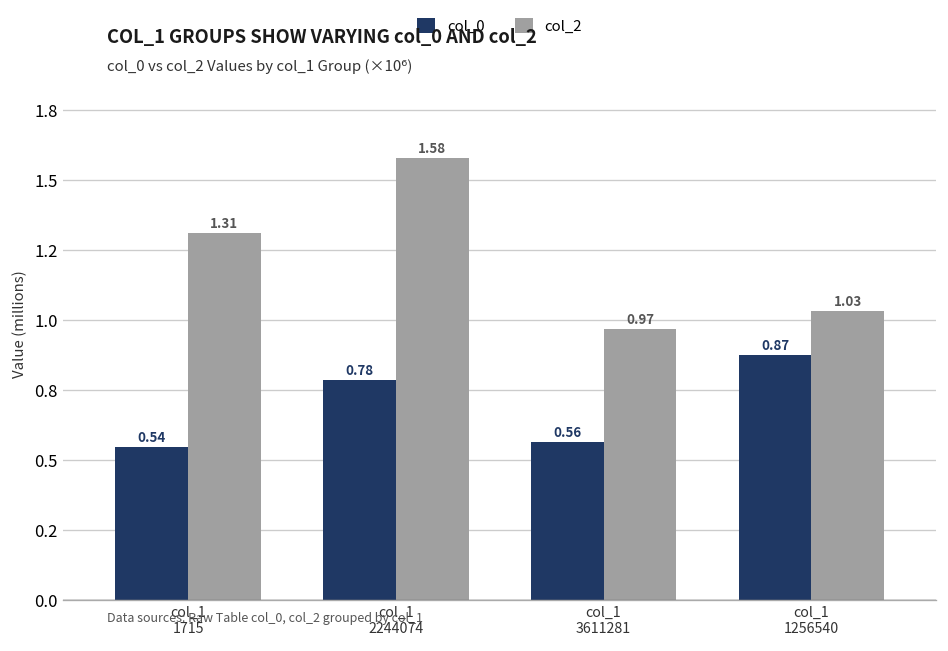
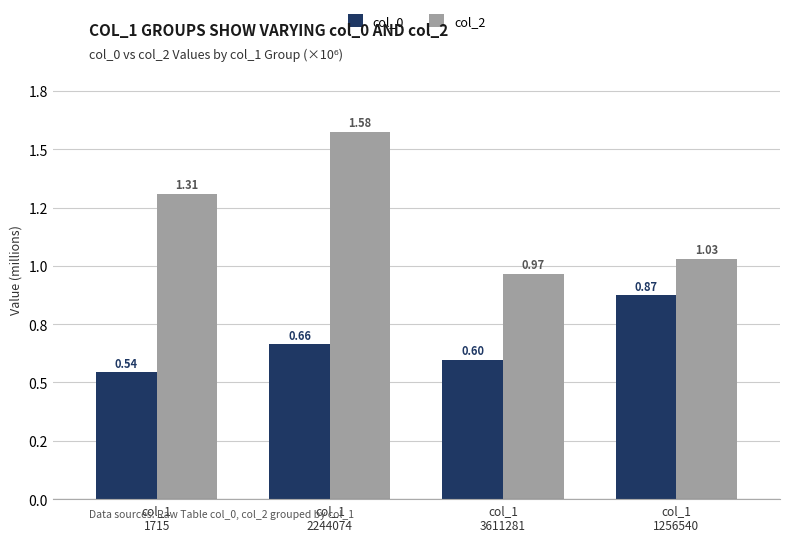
  {
    "col_0": {
      "col_1 1715": 0.54,
-     "col_1 2244074": 0.78,
-     "col_1 3611281": 0.56,
+     "col_1 2244074": 0.66,
+     "col_1 3611281": 0.60,
      "col_1 1256540": 0.87
    },
    "col_2": {
      "col_1 1715": 1.31,
      "col_1 2244074": 1.58,
      "col_1 3611281": 0.97,
      "col_1 1256540": 1.03
    }
  }
